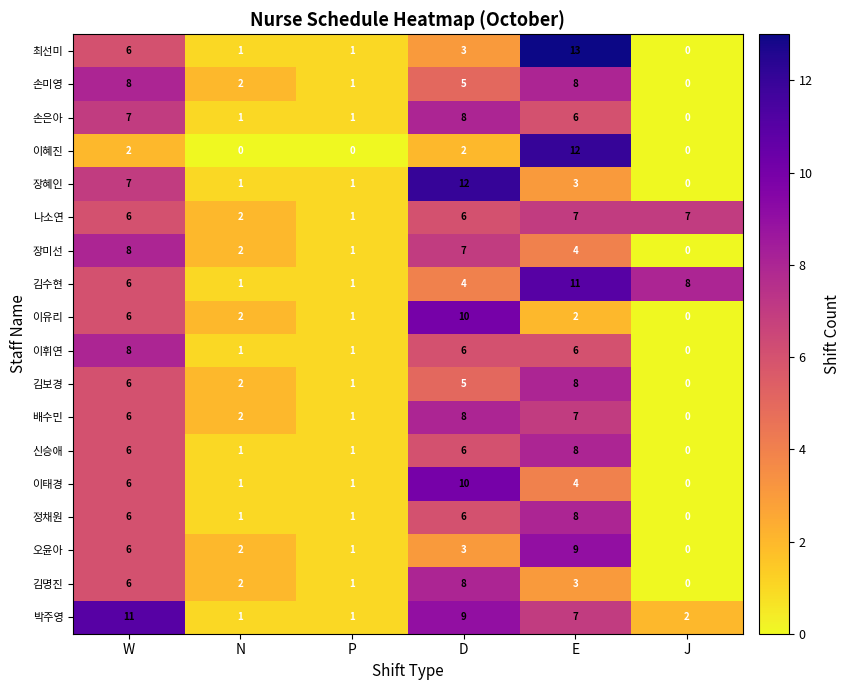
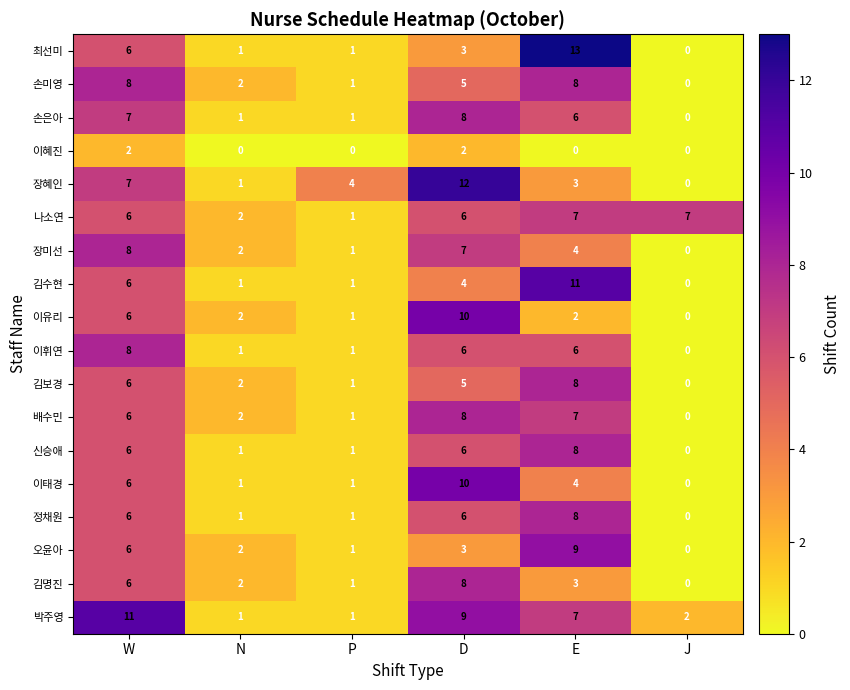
  {
    "최선미": {
      "W": 6,
      "N": 1,
      "P": 1,
      "D": 3,
      "E": 13,
      "J": 0
    },
    "손미영": {
      "W": 8,
      "N": 2,
      "P": 1,
      "D": 5,
      "E": 8,
      "J": 0
    },
    "손은아": {
      "W": 7,
      "N": 1,
      "P": 1,
      "D": 8,
      "E": 6,
      "J": 0
    },
    "이혜진": {
      "W": 2,
      "N": 0,
      "P": 0,
      "D": 2,
-     "E": 12,
+     "E": 0,
      "J": 0
    },
    "장혜인": {
      "W": 7,
      "N": 1,
-     "P": 1,
+     "P": 4,
      "D": 12,
      "E": 3,
      "J": 0
    },
    "나소연": {
      "W": 6,
      "N": 2,
      "P": 1,
      "D": 6,
      "E": 7,
      "J": 7
    },
    "장미선": {
      "W": 8,
      "N": 2,
      "P": 1,
      "D": 7,
      "E": 4,
      "J": 0
    },
    "김수현": {
      "W": 6,
      "N": 1,
      "P": 1,
      "D": 4,
      "E": 11,
-     "J": 8
+     "J": 0
    },
    "이유리": {
      "W": 6,
      "N": 2,
      "P": 1,
      "D": 10,
      "E": 2,
      "J": 0
    },
    "이휘연": {
      "W": 8,
      "N": 1,
      "P": 1,
      "D": 6,
      "E": 6,
      "J": 0
    },
    "김보경": {
      "W": 6,
      "N": 2,
      "P": 1,
      "D": 5,
      "E": 8,
      "J": 0
    },
    "배수민": {
      "W": 6,
      "N": 2,
      "P": 1,
      "D": 8,
      "E": 7,
      "J": 0
    },
    "신승애": {
      "W": 6,
      "N": 1,
      "P": 1,
      "D": 6,
      "E": 8,
      "J": 0
    },
    "이태경": {
      "W": 6,
      "N": 1,
      "P": 1,
      "D": 10,
      "E": 4,
      "J": 0
    },
    "정채원": {
      "W": 6,
      "N": 1,
      "P": 1,
      "D": 6,
      "E": 8,
      "J": 0
    },
    "오윤아": {
      "W": 6,
      "N": 2,
      "P": 1,
      "D": 3,
      "E": 9,
      "J": 0
    },
    "김명진": {
      "W": 6,
      "N": 2,
      "P": 1,
      "D": 8,
      "E": 3,
      "J": 0
    },
    "박주영": {
      "W": 11,
      "N": 1,
      "P": 1,
      "D": 9,
      "E": 7,
      "J": 2
    }
  }
